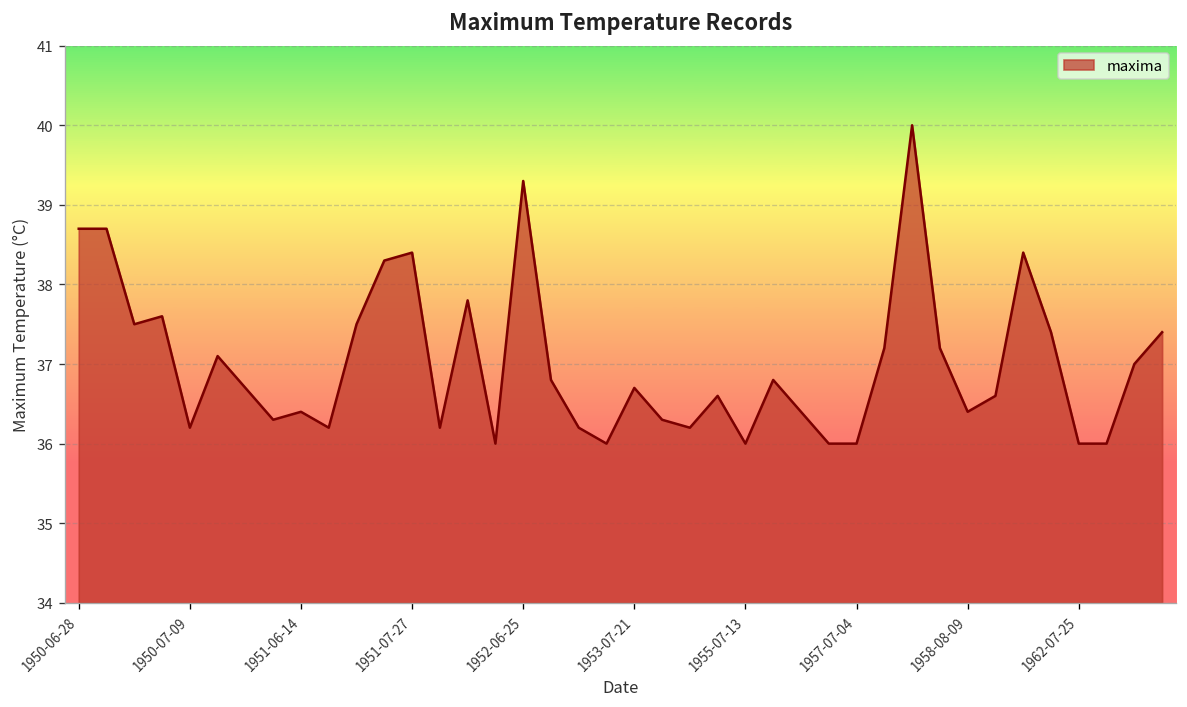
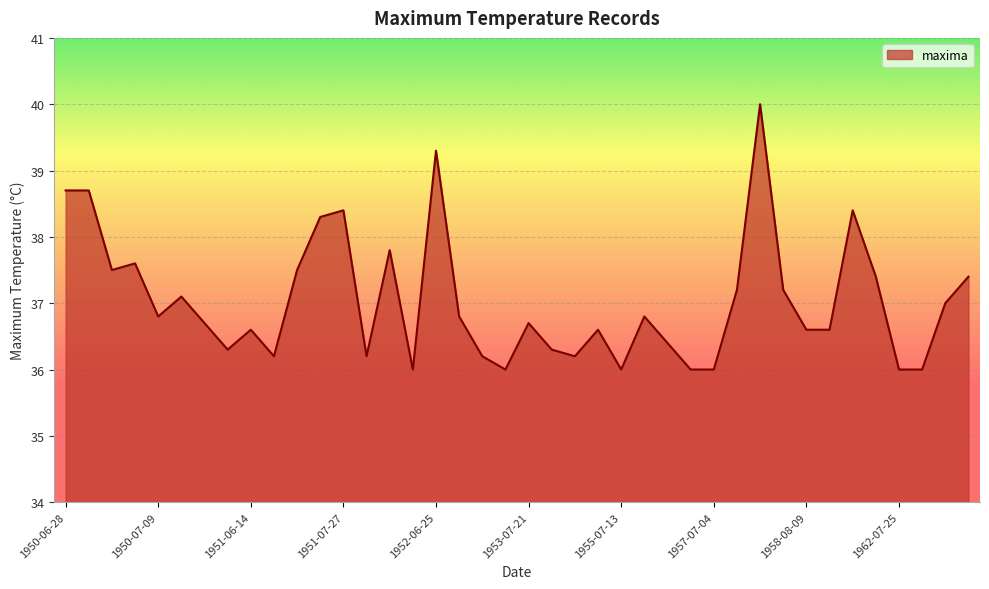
  {
    "1950-06-28": 38.7,
-   "1950-07-09": 36.2,
-   "1951-06-14": 36.4,
+   "1950-07-09": 36.8,
+   "1951-06-14": 36.6,
    "1951-07-27": 38.4,
    "1952-06-25": 39.3,
    "1953-07-21": 36.7,
    "1955-07-13": 36.0,
    "1957-07-04": 36.0,
-   "1958-08-09": 36.4,
+   "1958-08-09": 36.6,
    "1962-07-25": 36.0
  }
